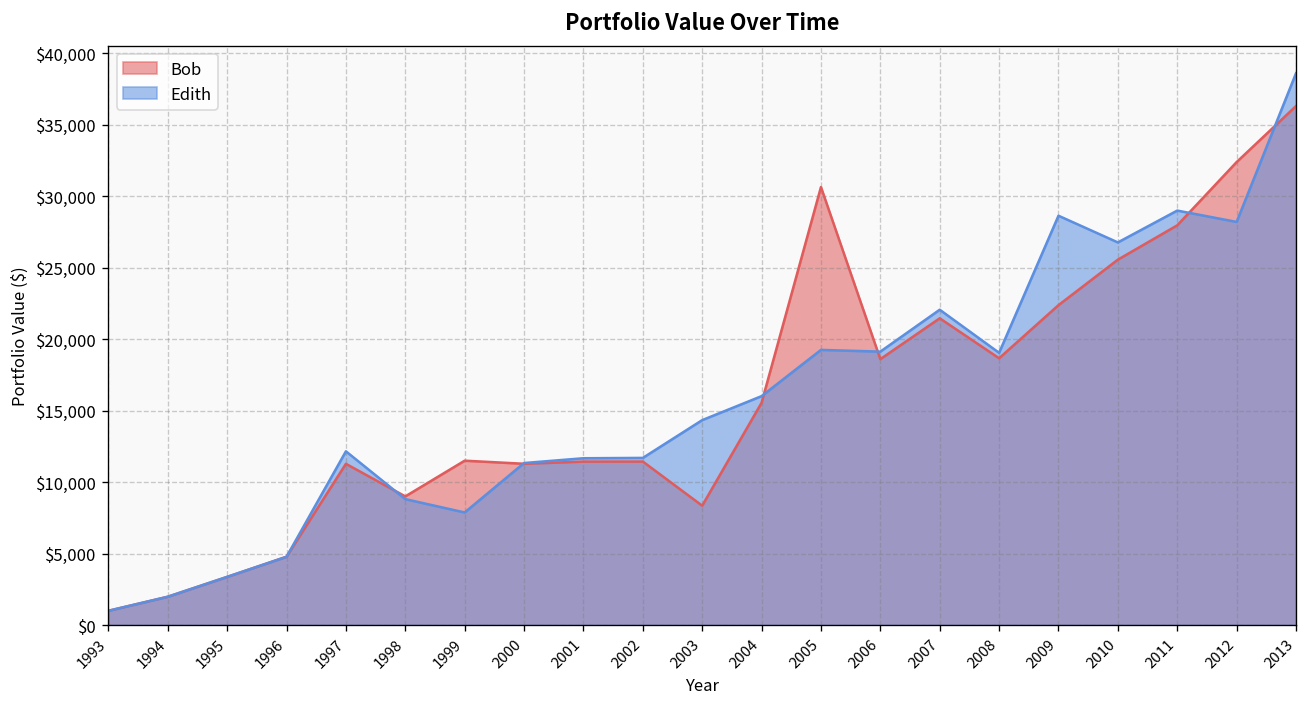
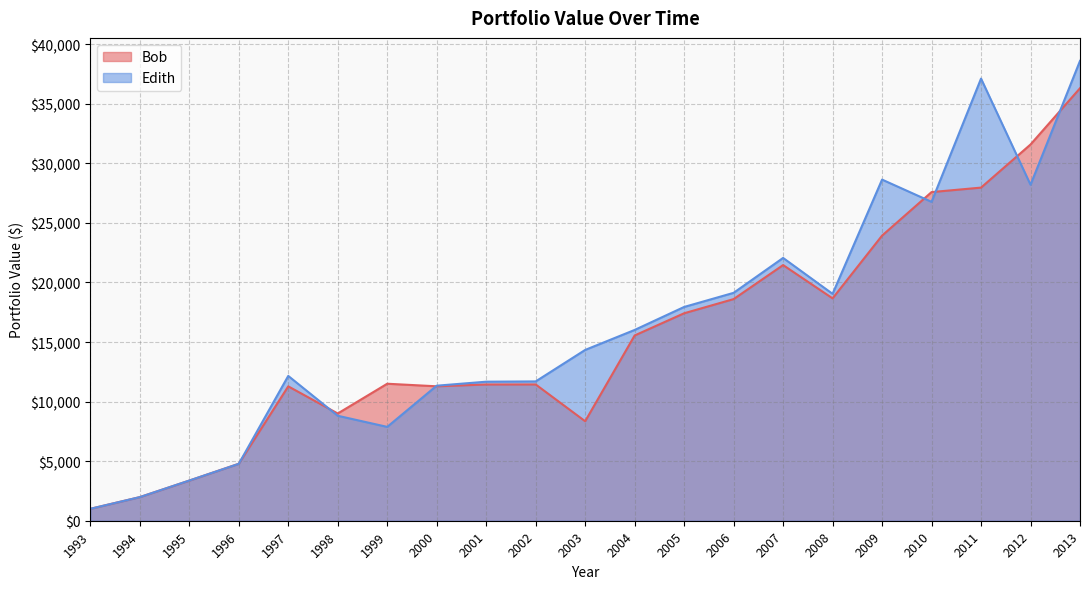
  {
    "Bob": {
      "1997": "$11,300",
      "1999": "$11,500",
      "2001": "$11,400",
      "2002": "$11,400",
      "2003": "$8,400",
      "2004": "$15,600",
-     "2005": "$30,600",
+     "2005": "$17,400",
      "2006": "$18,600",
      "2007": "$21,500",
      "2008": "$18,700",
-     "2009": "$22,400",
-     "2010": "$25,600",
+     "2009": "$23,900",
+     "2010": "$27,600",
      "2011": "$28,000",
-     "2012": "$32,400",
+     "2012": "$31,600",
      "2013": "$36,300"
    },
    "Edith": {
      "1997": "$12,200",
      "1999": "$7,900",
      "2001": "$11,700",
      "2002": "$11,700",
      "2003": "$14,300",
      "2004": "$16,000",
-     "2005": "$19,200",
+     "2005": "$17,900",
      "2006": "$19,100",
      "2007": "$22,100",
      "2008": "$19,000",
      "2009": "$28,600",
      "2010": "$26,800",
-     "2011": "$29,000",
+     "2011": "$37,100",
      "2012": "$28,200",
      "2013": "$38,600"
    }
  }
